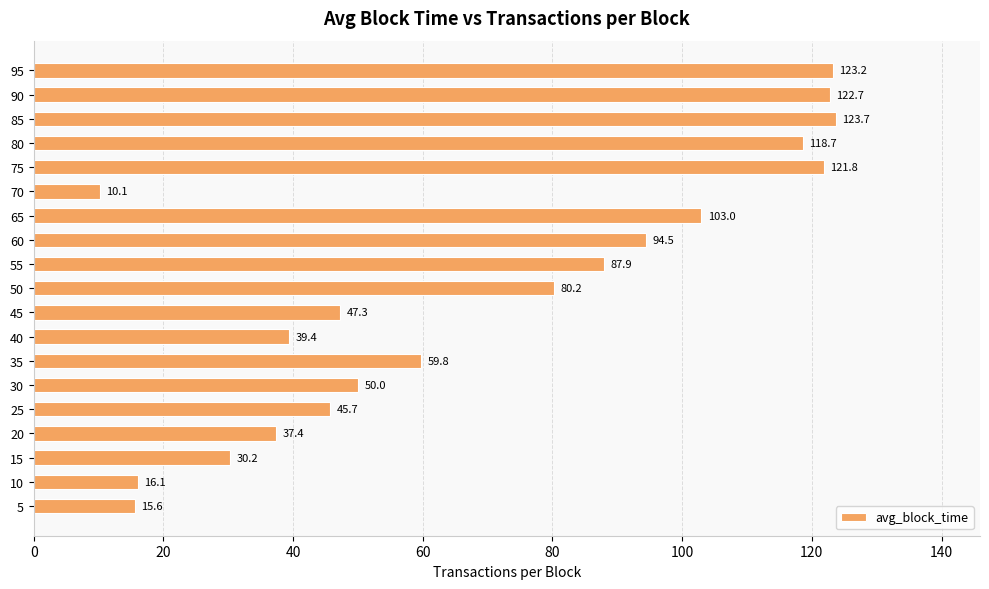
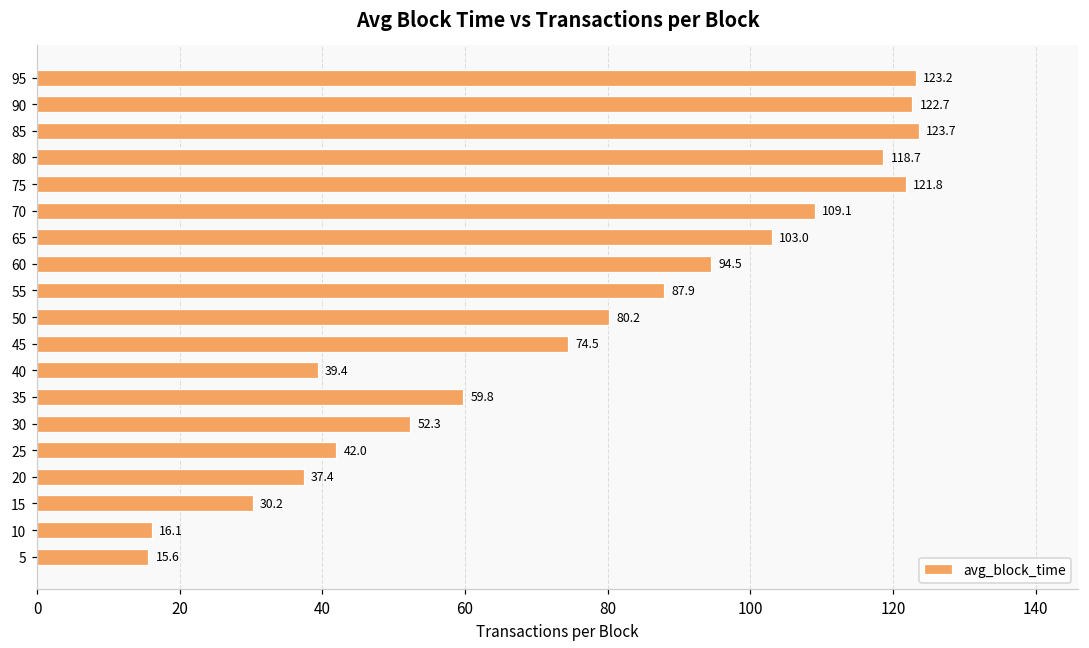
  {
    "95": 123.2,
    "90": 122.7,
    "85": 123.7,
    "80": 118.7,
    "75": 121.8,
-   "70": 10.1,
+   "70": 109.1,
    "65": 103.0,
    "60": 94.5,
    "55": 87.9,
    "50": 80.2,
-   "45": 47.3,
+   "45": 74.5,
    "40": 39.4,
    "35": 59.8,
-   "30": 50.0,
-   "25": 45.7,
+   "30": 52.3,
+   "25": 42.0,
    "20": 37.4,
    "15": 30.2,
    "10": 16.1,
    "5": 15.6
  }
